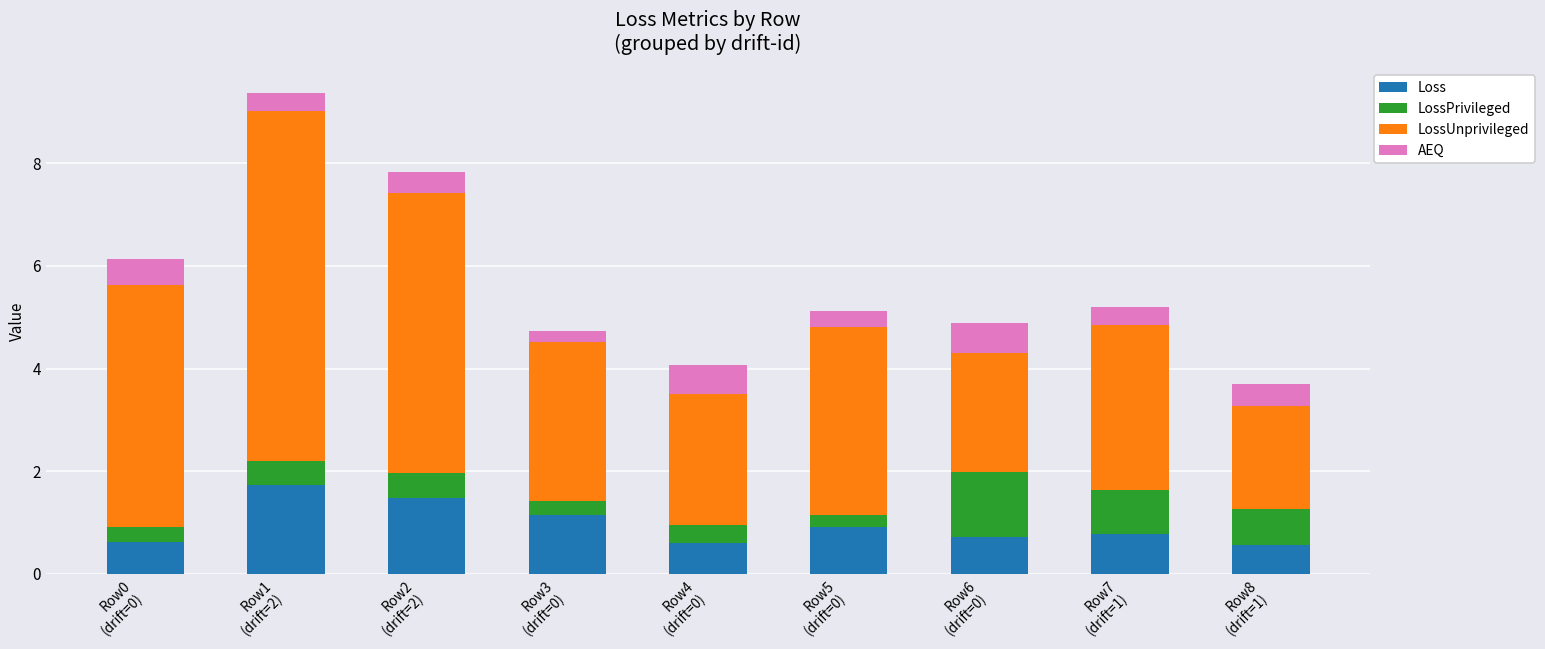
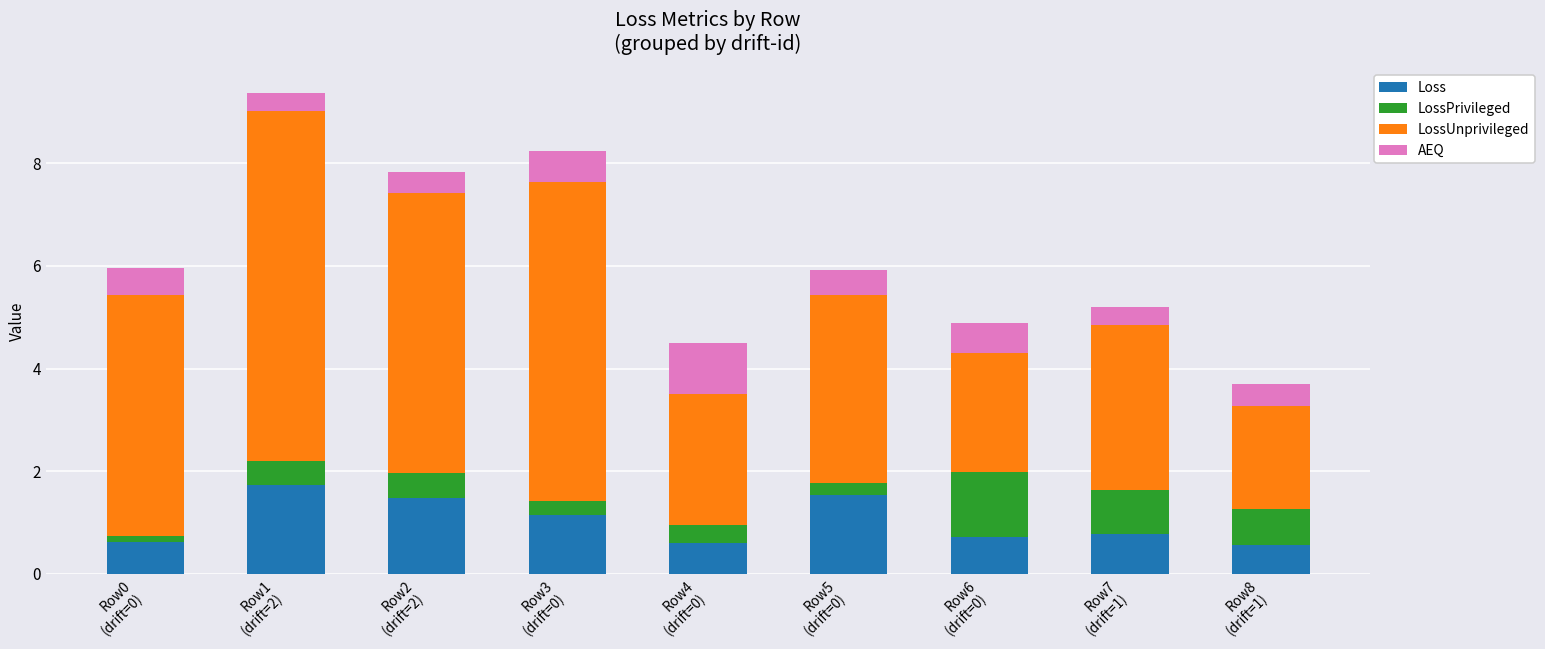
  {
    "Loss": {
      "Row0 (drift=0)": 0.6,
      "Row1 (drift=2)": 1.7,
      "Row2 (drift=2)": 1.5,
      "Row3 (drift=0)": 1.1,
      "Row4 (drift=0)": 0.6,
-     "Row5 (drift=0)": 0.9,
+     "Row5 (drift=0)": 1.5,
      "Row6 (drift=0)": 0.7,
      "Row7 (drift=1)": 0.8,
      "Row8 (drift=1)": 0.6
    },
    "LossPrivileged": {
-     "Row0 (drift=0)": 0.3,
+     "Row0 (drift=0)": 0.1,
      "Row1 (drift=2)": 0.5,
      "Row2 (drift=2)": 0.5,
      "Row3 (drift=0)": 0.3,
      "Row4 (drift=0)": 0.4,
      "Row5 (drift=0)": 0.2,
      "Row6 (drift=0)": 1.3,
      "Row7 (drift=1)": 0.9,
      "Row8 (drift=1)": 0.7
    },
    "LossUnprivileged": {
      "Row0 (drift=0)": 4.7,
      "Row1 (drift=2)": 6.8,
      "Row2 (drift=2)": 5.4,
-     "Row3 (drift=0)": 3.1,
+     "Row3 (drift=0)": 6.2,
      "Row4 (drift=0)": 2.6,
      "Row5 (drift=0)": 3.7,
      "Row6 (drift=0)": 2.3,
      "Row7 (drift=1)": 3.2,
      "Row8 (drift=1)": 2.0
    },
    "AEQ": {
      "Row0 (drift=0)": 0.5,
      "Row1 (drift=2)": 0.4,
      "Row2 (drift=2)": 0.4,
-     "Row3 (drift=0)": 0.2,
-     "Row4 (drift=0)": 0.6,
-     "Row5 (drift=0)": 0.3,
+     "Row3 (drift=0)": 0.6,
+     "Row4 (drift=0)": 1.0,
+     "Row5 (drift=0)": 0.5,
      "Row6 (drift=0)": 0.6,
      "Row7 (drift=1)": 0.3,
      "Row8 (drift=1)": 0.4
    }
  }
